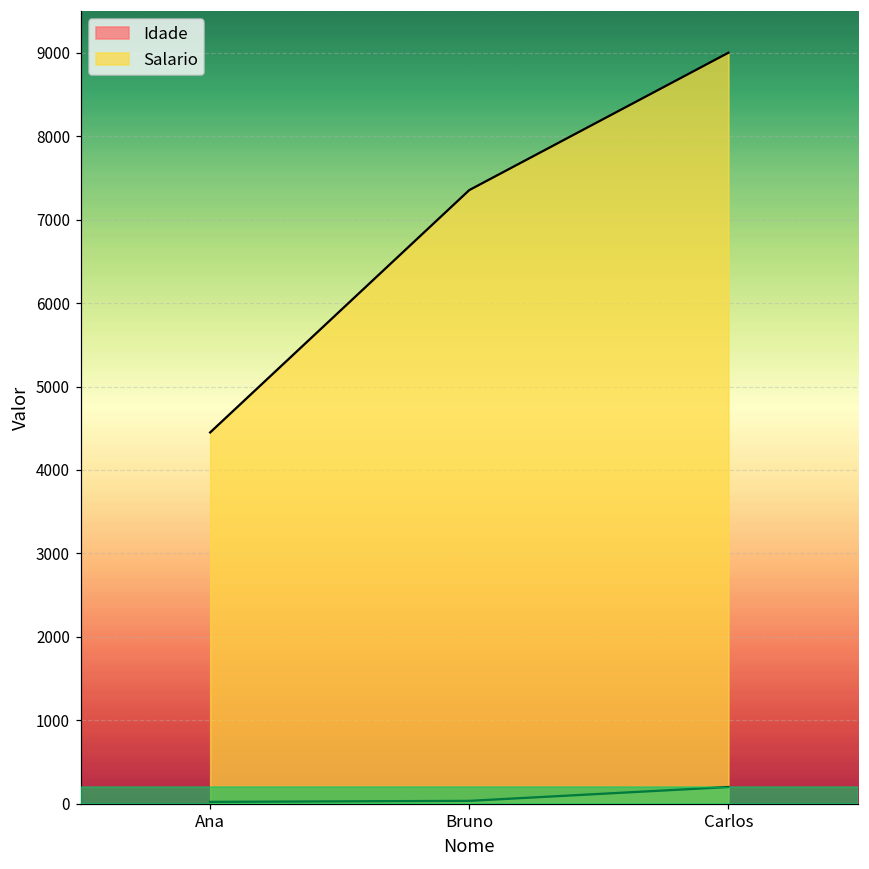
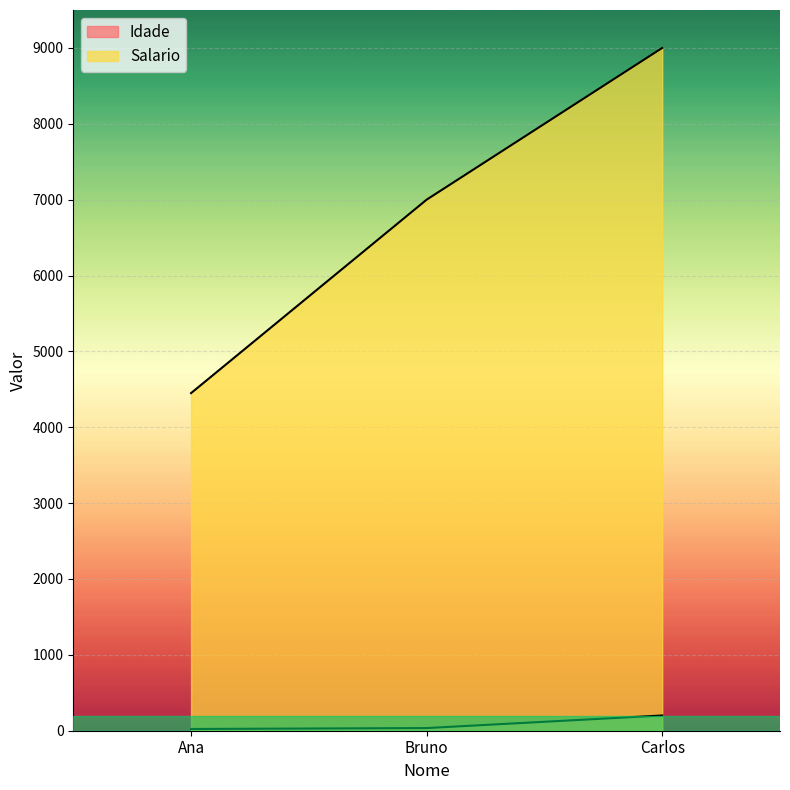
  {
    "Salario": {
      "Ana": 4500,
-     "Bruno": 7400,
+     "Bruno": 7000,
      "Carlos": 9000
    }
  }
